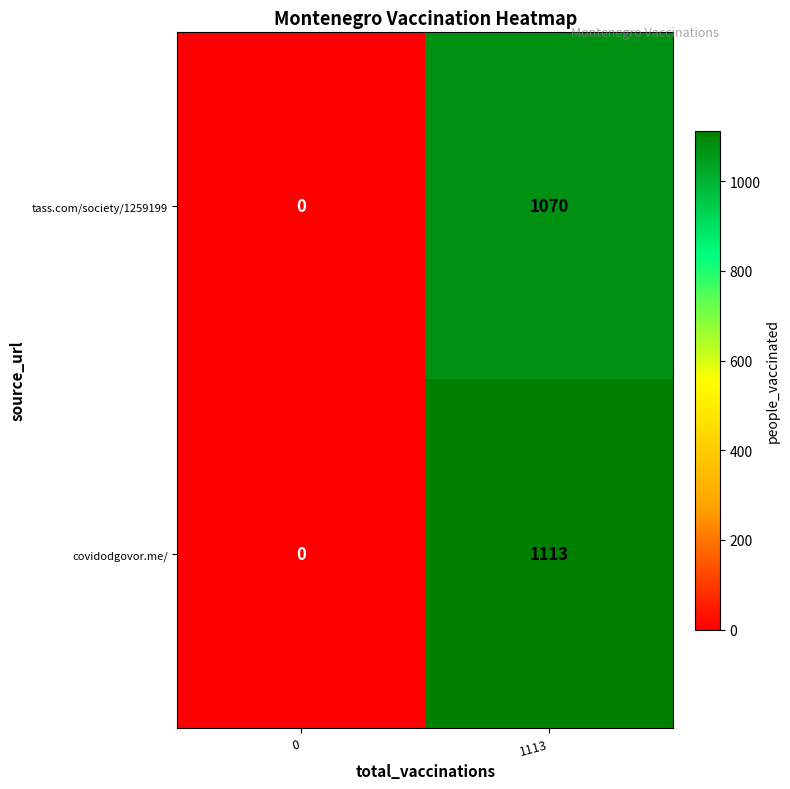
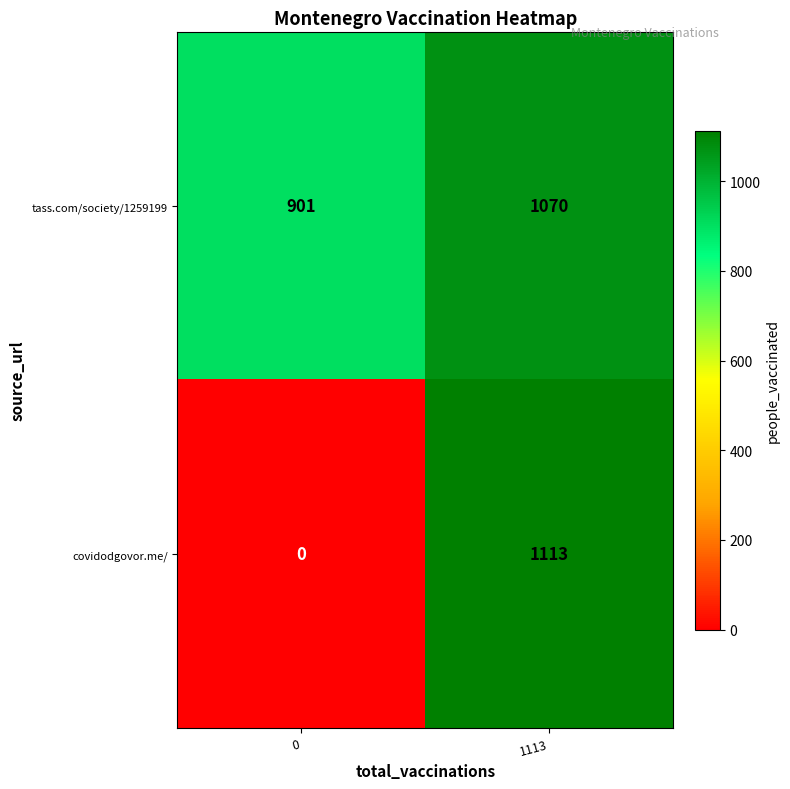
  {
    "tass.com/society/1259199": {
-     "0": 0,
+     "0": 901,
      "1113": 1070
    },
    "covidodgovor.me/": {
      "0": 0,
      "1113": 1113
    }
  }
